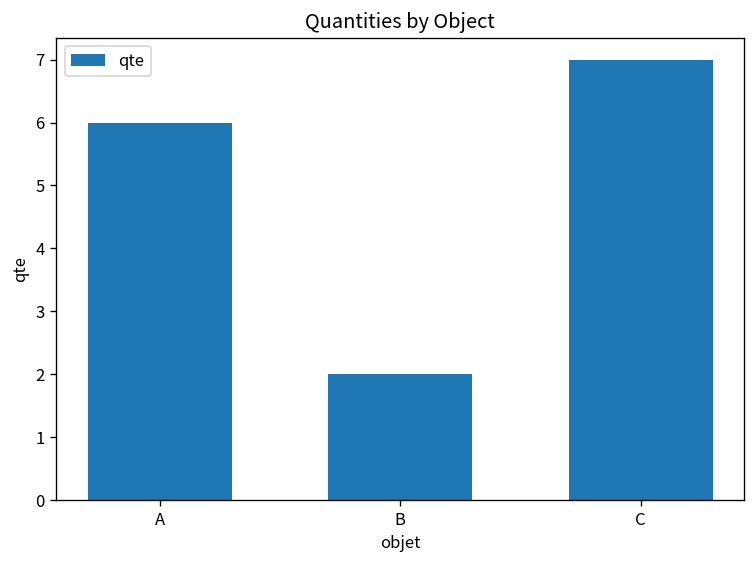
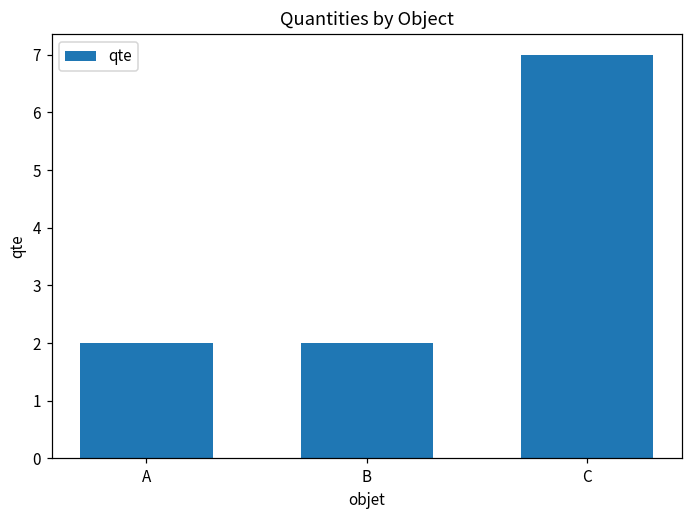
  {
-   "A": 6,
+   "A": 2,
    "B": 2,
    "C": 7
  }
